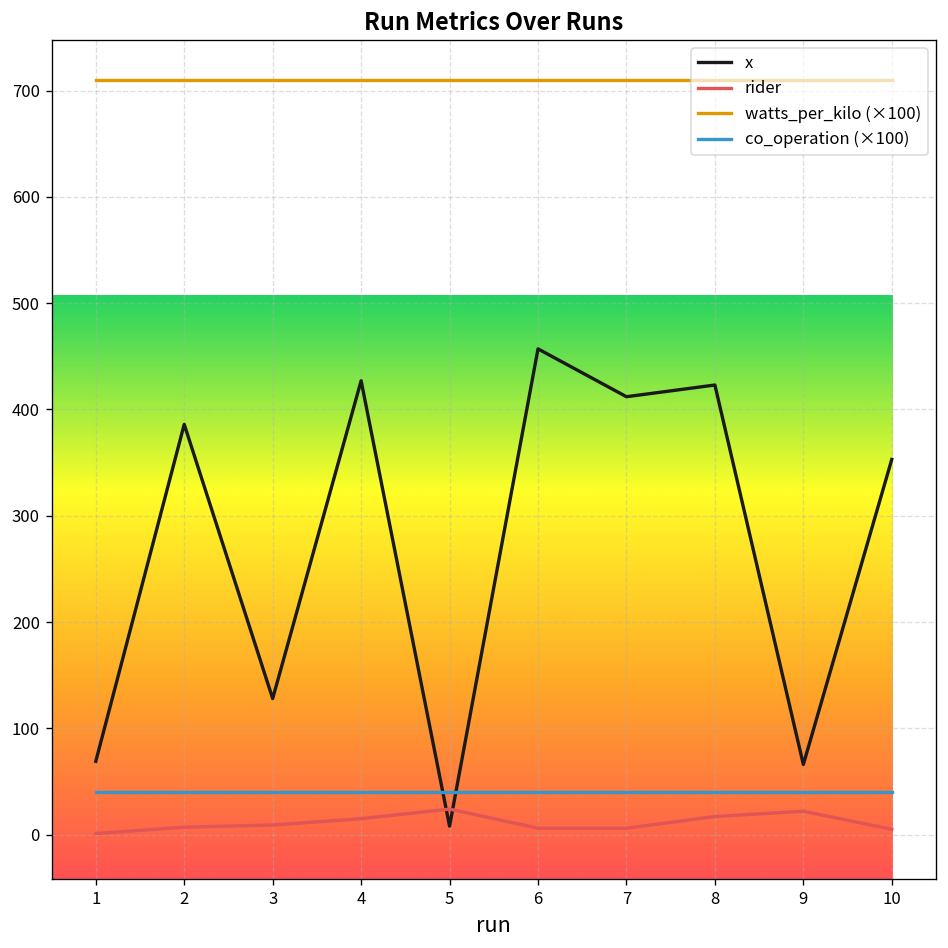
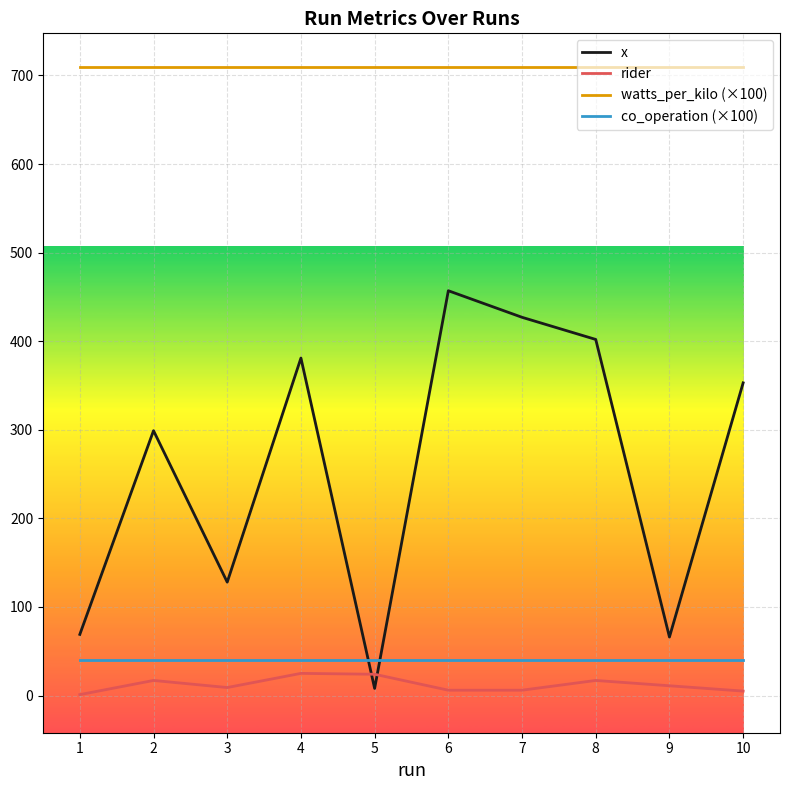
  {
    "x": {
      "1": 70,
-     "2": 390,
+     "2": 300,
      "3": 130,
-     "4": 430,
+     "4": 380,
      "5": 10,
      "6": 460,
-     "7": 410,
-     "8": 420,
+     "7": 430,
+     "8": 400,
      "9": 70,
      "10": 350
    },
    "rider": {
      "1": 0,
-     "2": 10,
+     "2": 20,
      "3": 10,
-     "4": 20,
+     "4": 30,
      "5": 20,
      "6": 10,
      "7": 10,
      "8": 20,
-     "9": 20,
+     "9": 10,
      "10": 10
    },
    "watts_per_kilo (×100)": {
      "1": 710,
      "2": 710,
      "3": 710,
      "4": 710,
      "5": 710,
      "6": 710,
      "7": 710
    },
    "co_operation (×100)": {
      "1": 40,
      "2": 40,
      "3": 40,
      "4": 40,
      "5": 40,
      "6": 40,
      "7": 40,
      "8": 40,
      "9": 40,
      "10": 40
    }
  }
